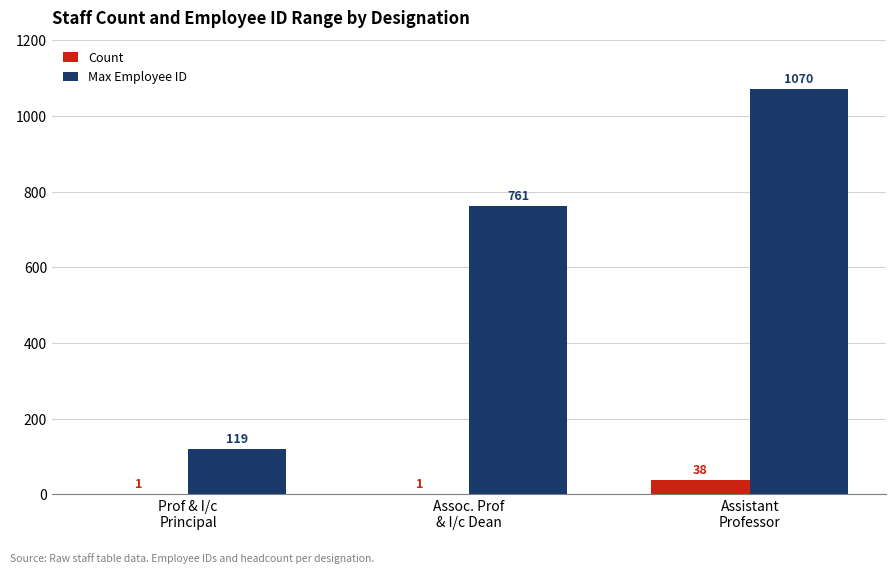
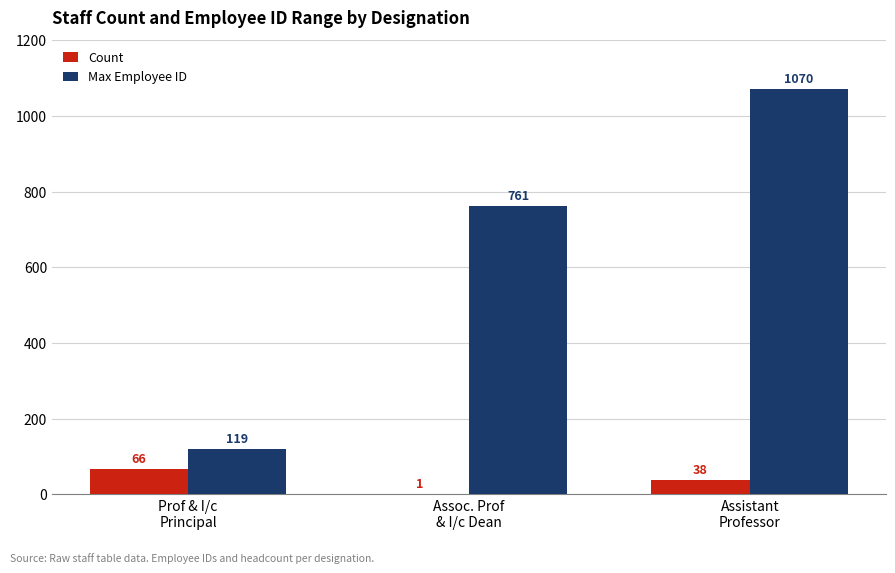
  {
    "Count": {
-     "Prof & I/c Principal": 1,
+     "Prof & I/c Principal": 66,
      "Assoc. Prof & I/c Dean": 1,
      "Assistant Professor": 38
    },
    "Max Employee ID": {
      "Prof & I/c Principal": 119,
      "Assoc. Prof & I/c Dean": 761,
      "Assistant Professor": 1070
    }
  }
